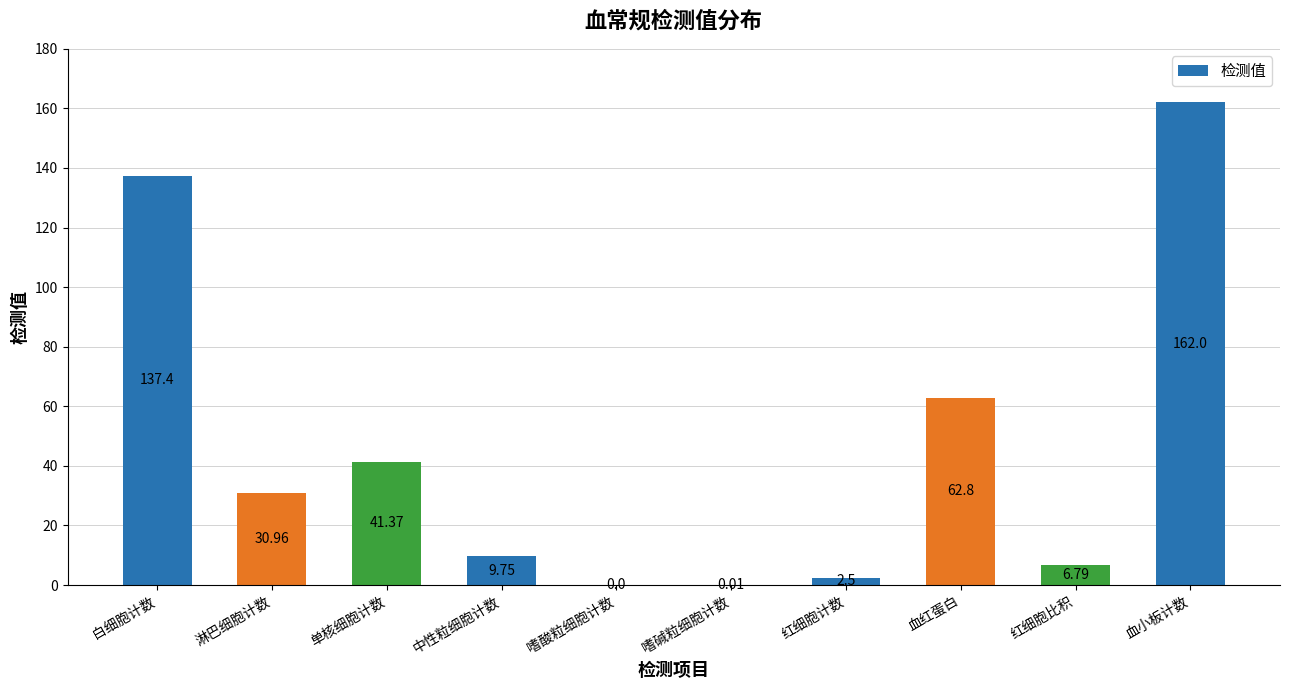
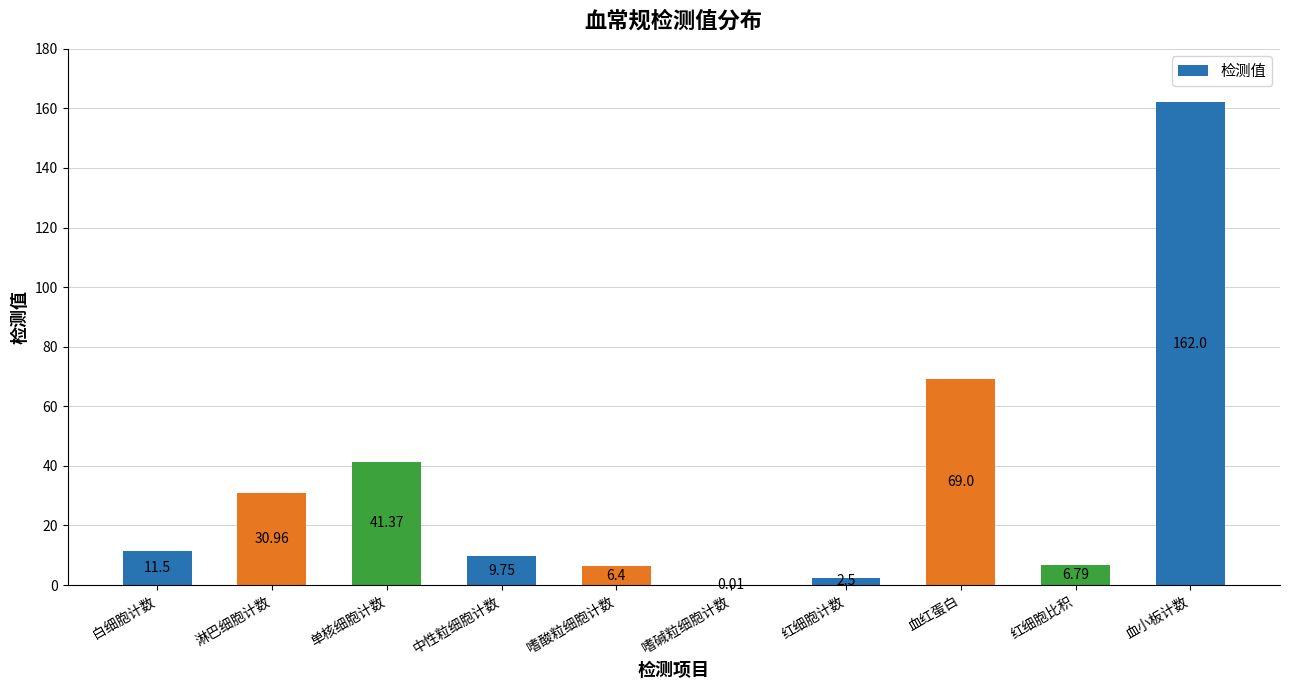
  {
-   "白细胞计数": 137.4,
+   "白细胞计数": 11.5,
    "淋巴细胞计数": 30.96,
    "单核细胞计数": 41.37,
    "中性粒细胞计数": 9.75,
-   "嗜酸粒细胞计数": 0.0,
+   "嗜酸粒细胞计数": 6.4,
    "嗜碱粒细胞计数": 0.01,
    "红细胞计数": 2.5,
-   "血红蛋白": 62.8,
+   "血红蛋白": 69.0,
    "红细胞比积": 6.79,
    "血小板计数": 162.0
  }
